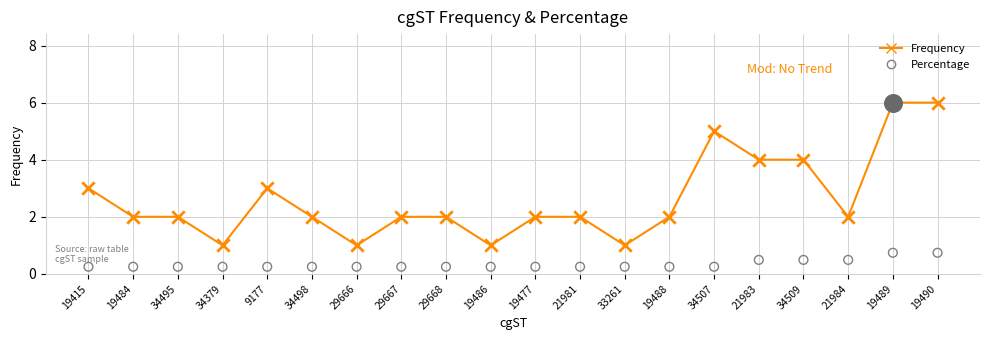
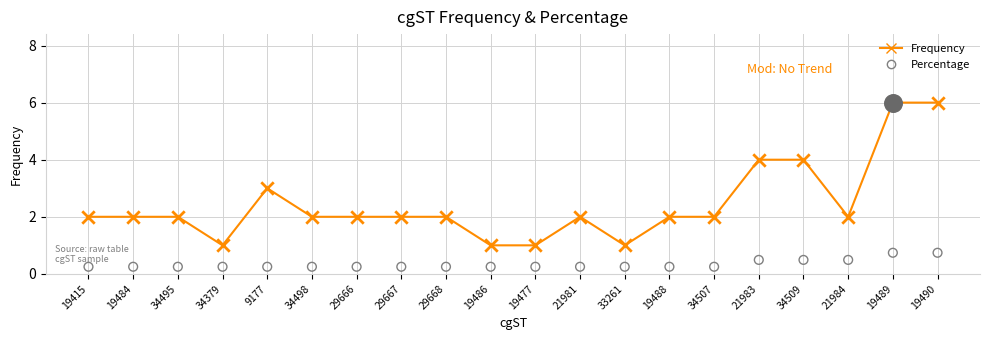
  {
    "Frequency": {
-     "19415": 3,
+     "19415": 2,
      "19484": 2,
      "34495": 2,
      "34379": 1,
      "9177": 3,
      "34498": 2,
-     "29666": 1,
+     "29666": 2,
      "29667": 2,
      "29668": 2,
      "19486": 1,
-     "19477": 2,
+     "19477": 1,
      "21981": 2,
      "33261": 1,
      "19488": 2,
-     "34507": 5,
+     "34507": 2,
      "21983": 4,
      "34509": 4,
      "21984": 2,
      "19490": 6
    }
  }
